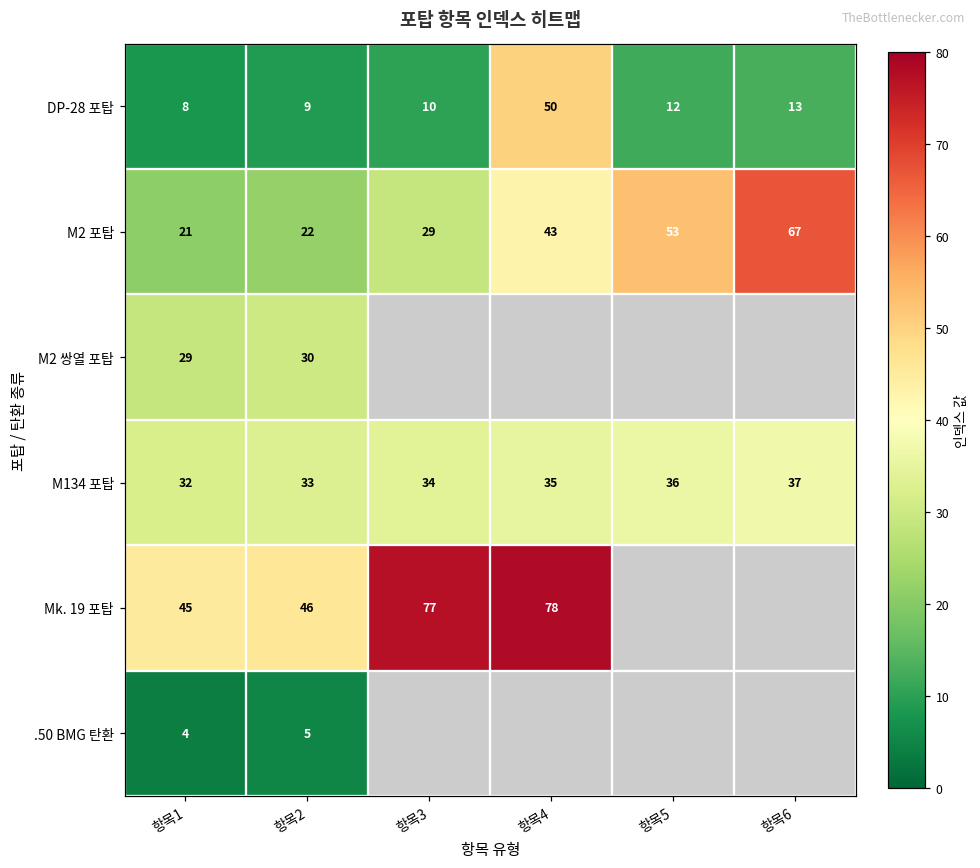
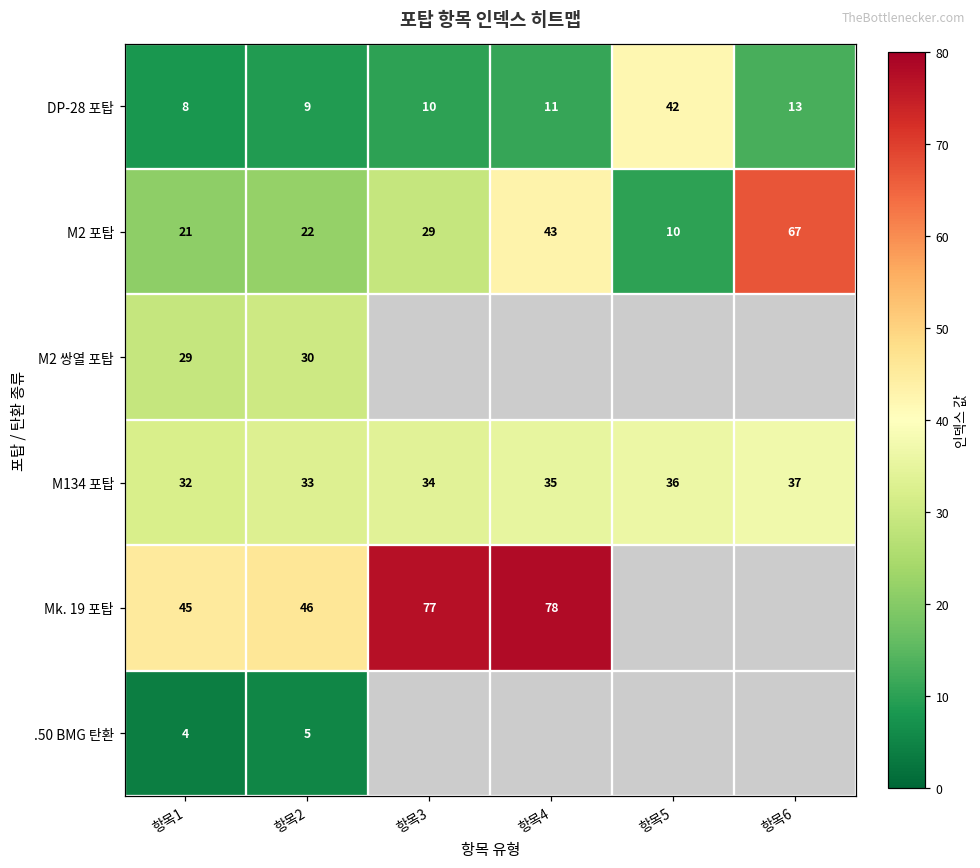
  {
    "DP-28 포탑": {
      "항목1": 8,
      "항목2": 9,
      "항목3": 10,
-     "항목4": 50,
-     "항목5": 12,
+     "항목4": 11,
+     "항목5": 42,
      "항목6": 13
    },
    "M2 포탑": {
      "항목1": 21,
      "항목2": 22,
      "항목3": 29,
      "항목4": 43,
-     "항목5": 53,
+     "항목5": 10,
      "항목6": 67
    },
    "M2 쌍열 포탑": {
      "항목1": 29,
      "항목2": 30
    },
    "M134 포탑": {
      "항목1": 32,
      "항목2": 33,
      "항목3": 34,
      "항목4": 35,
      "항목5": 36,
      "항목6": 37
    },
    "Mk. 19 포탑": {
      "항목1": 45,
      "항목2": 46,
      "항목3": 77,
      "항목4": 78
    },
    ".50 BMG 탄환": {
      "항목1": 4,
      "항목2": 5
    }
  }
